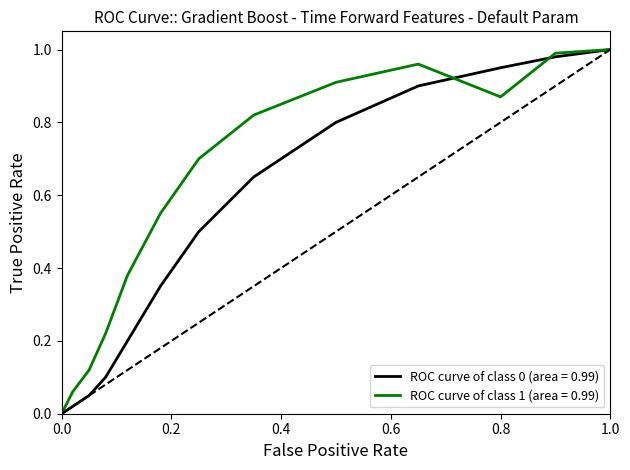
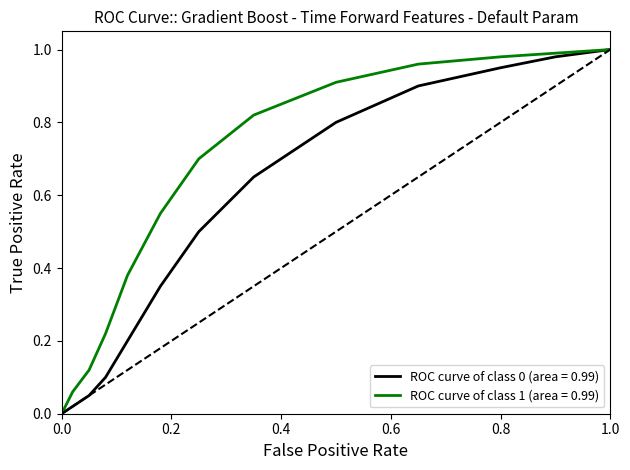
  {
    "ROC curve of class 1 (area = 0.99)": {
-     "0.8": 0.87
+     "0.8": 0.98
    }
  }
